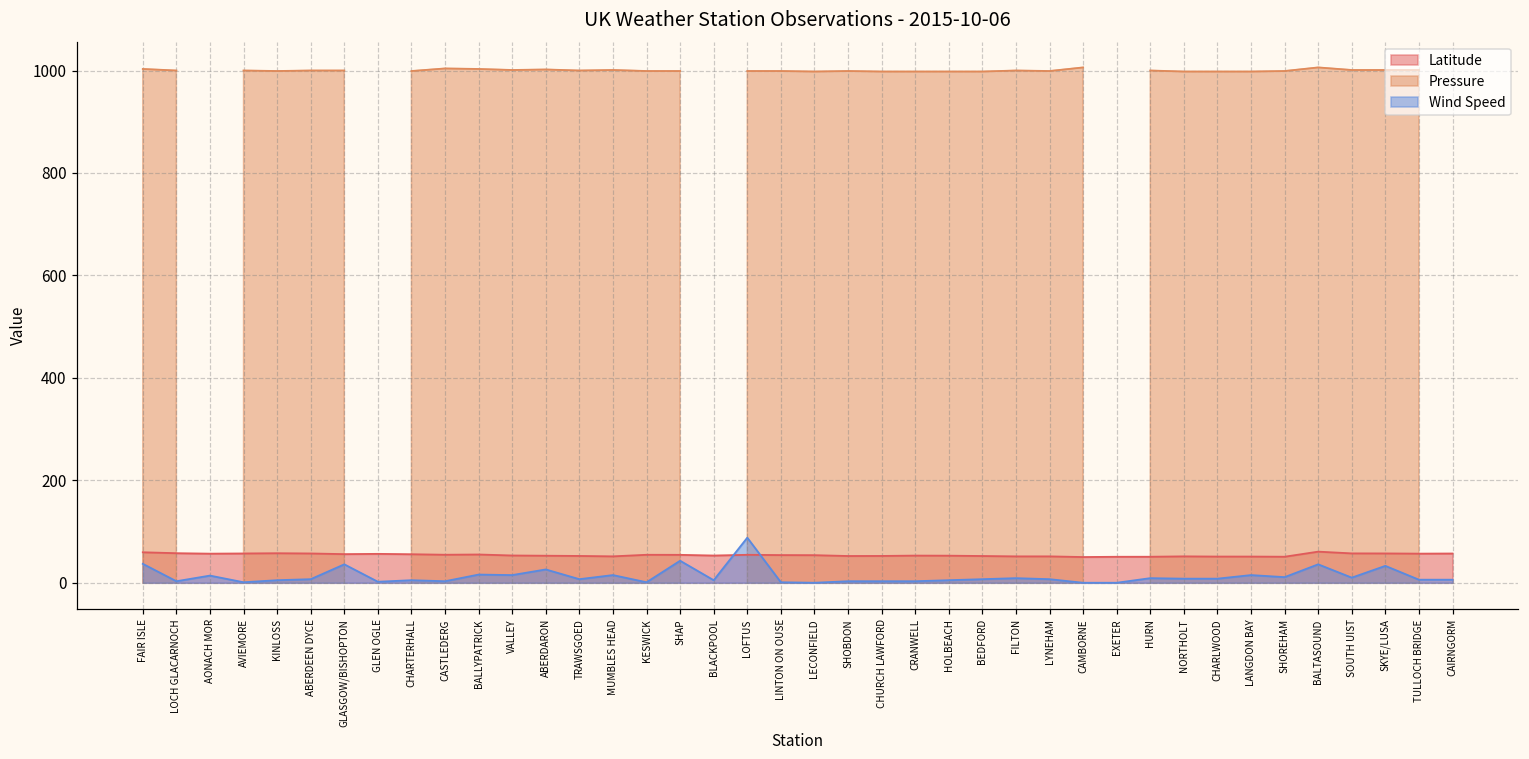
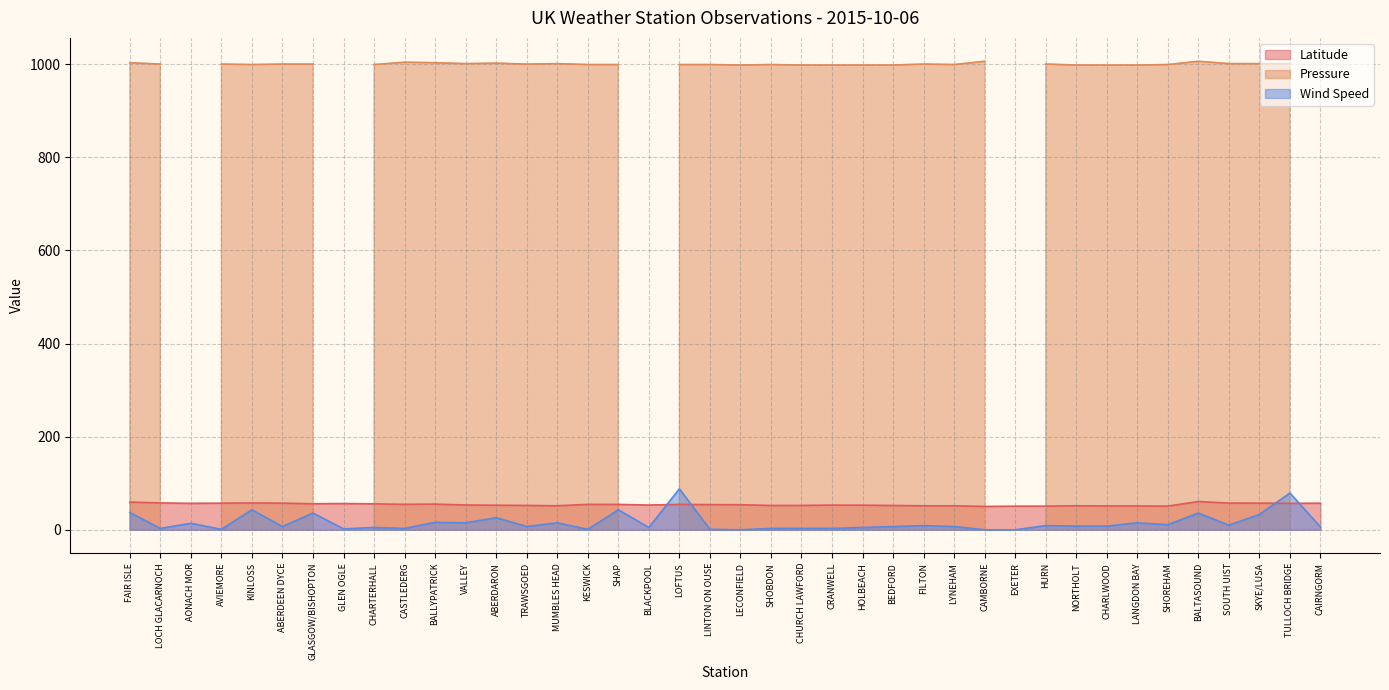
  {
    "Wind Speed": {
      "FAIR ISLE": 40,
      "LOCH GLACARNOCH": 0,
      "AONACH MOR": 10,
      "AVIEMORE": 0,
-     "KINLOSS": 10,
+     "KINLOSS": 40,
      "ABERDEEN DYCE": 10,
      "GLASGOW/BISHOPTON": 40,
      "GLEN OGLE": 0,
      "CHARTERHALL": 10,
      "CASTLEDERG": 0,
      "BALLYPATRICK": 20,
      "VALLEY": 20,
      "ABERDARON": 30,
      "TRAWSGOED": 10,
      "MUMBLES HEAD": 20,
      "KESWICK": 0,
      "SHAP": 40,
      "BLACKPOOL": 10,
      "LOFTUS": 90,
      "LINTON ON OUSE": 0,
      "LECONFIELD": 0,
      "SHOBDON": 0,
      "CHURCH LAWFORD": 0,
      "CRANWELL": 0,
      "HOLBEACH": 10,
      "BEDFORD": 10,
      "FILTON": 10,
      "LYNEHAM": 10,
      "CAMBORNE": 0,
      "EXETER": 0,
      "HURN": 10,
      "NORTHOLT": 10,
      "CHARLWOOD": 10,
      "LANGDON BAY": 20,
      "SHOREHAM": 10,
      "BALTASOUND": 40,
      "SOUTH UIST": 10,
      "SKYE/LUSA": 30,
-     "TULLOCH BRIDGE": 10,
+     "TULLOCH BRIDGE": 80,
      "CAIRNGORM": 10
    }
  }
